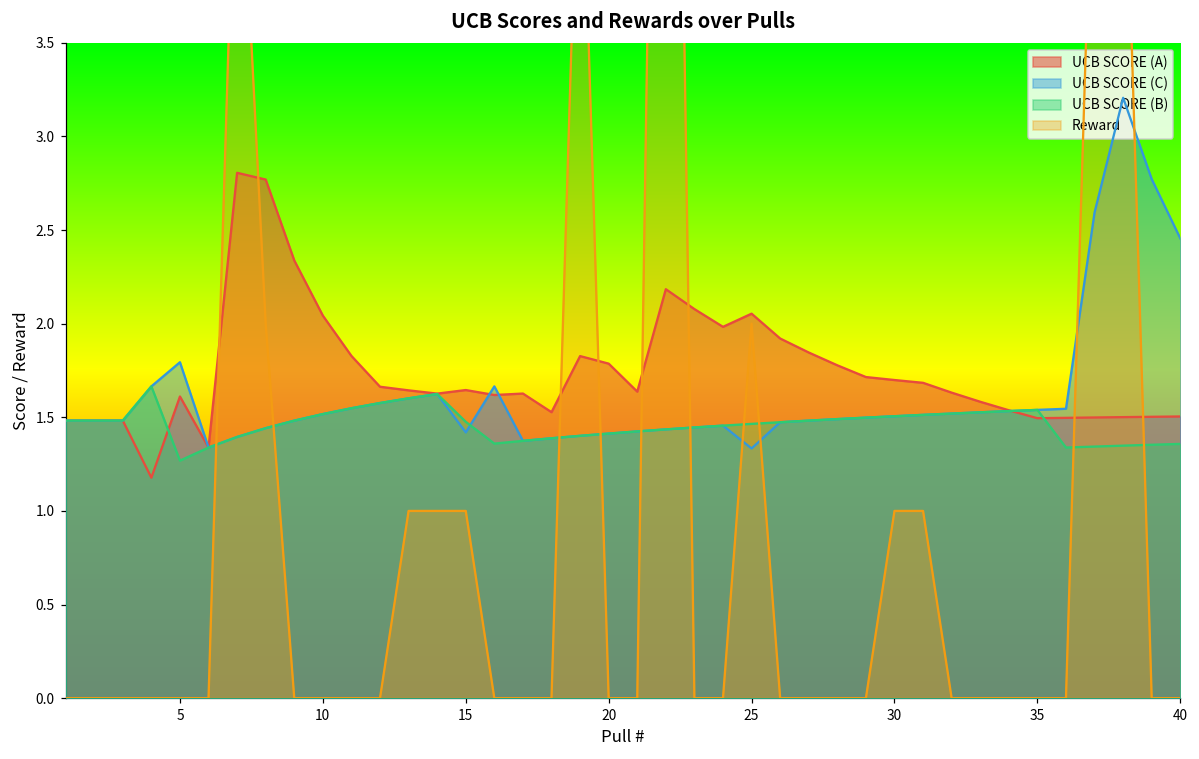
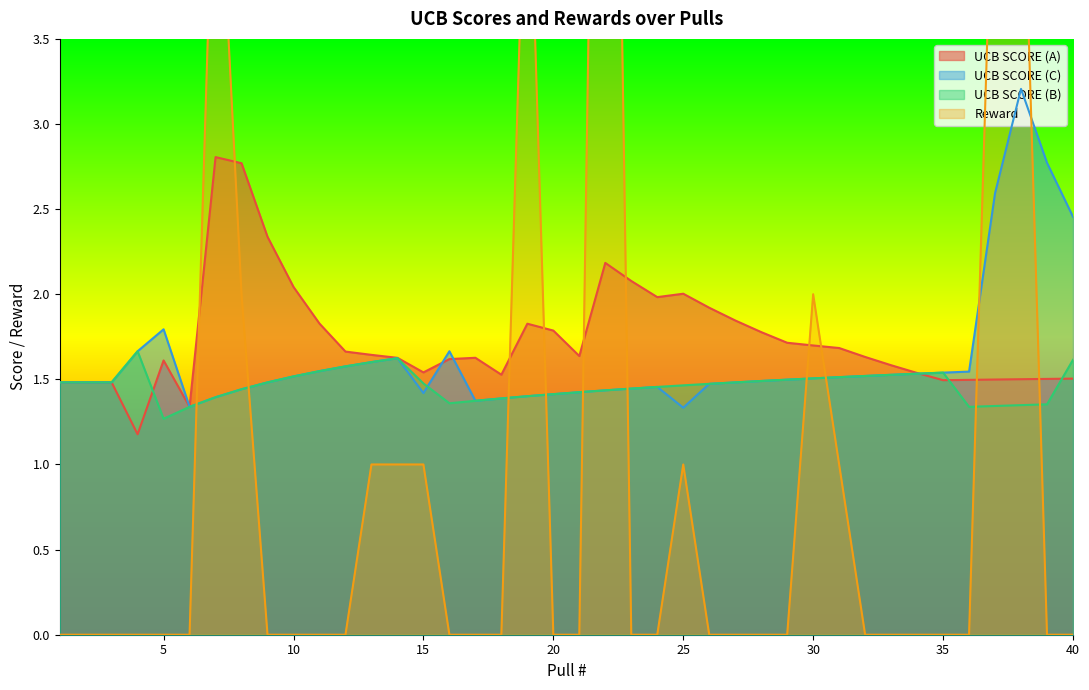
  {
    "UCB SCORE (A)": {
      "5": 1.61,
      "10": 2.04,
-     "15": 1.65,
+     "15": 1.54,
      "20": 1.79,
-     "25": 2.05,
+     "25": 2.00,
      "30": 1.70,
      "35": 1.50,
      "40": 1.50
    },
    "UCB SCORE (C)": {
      "5": 1.79,
      "15": 1.42,
      "25": 1.33,
      "40": 2.46
    },
    "UCB SCORE (B)": {
      "5": 1.27,
      "15": 1.48,
      "25": 1.46,
-     "40": 1.36
+     "40": 1.61
    },
    "Reward": {
      "5": 0,
      "10": 0,
      "15": 1,
      "20": 0,
-     "25": 2,
-     "30": 1,
+     "25": 1,
+     "30": 2,
      "35": 0,
      "40": 0
    }
  }
